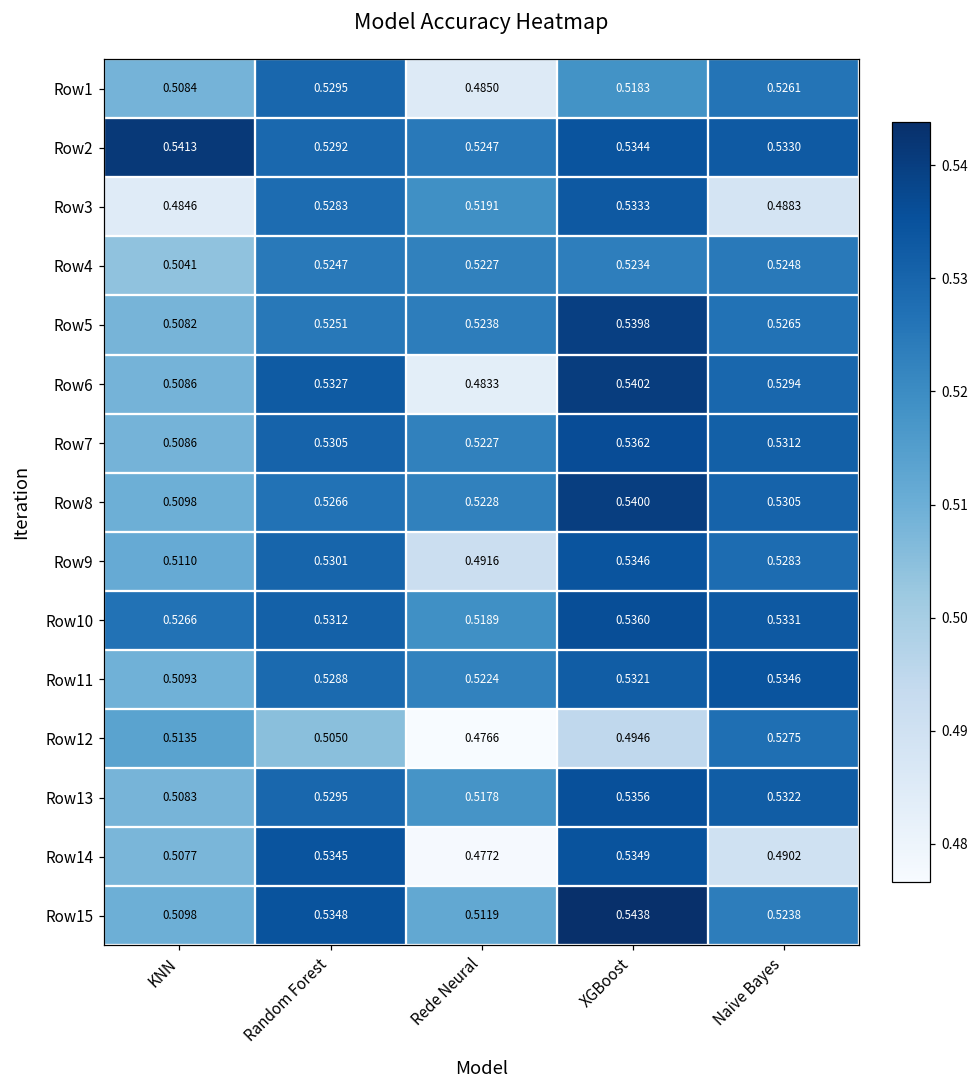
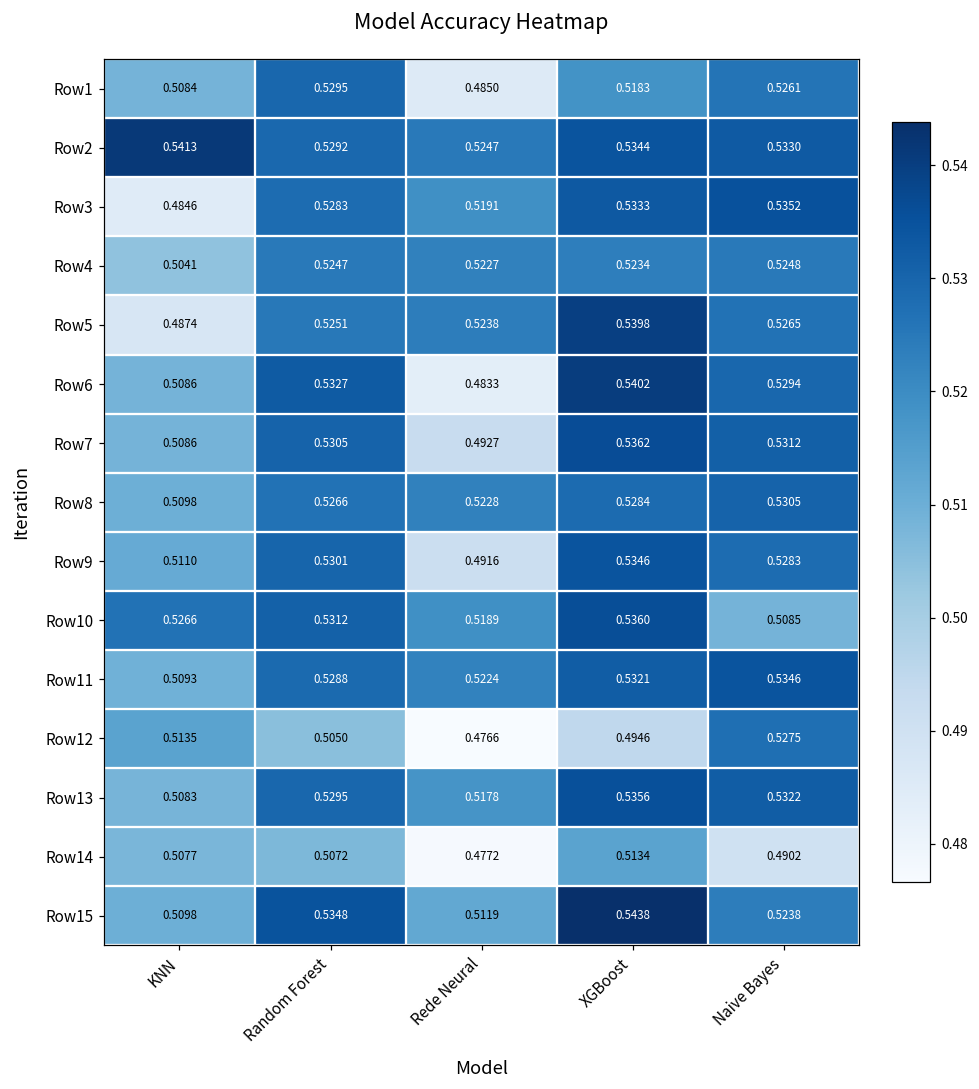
  {
    "Row1": {
      "KNN": 0.5084,
      "Random Forest": 0.5295,
      "Rede Neural": 0.4850,
      "XGBoost": 0.5183,
      "Naive Bayes": 0.5261
    },
    "Row2": {
      "KNN": 0.5413,
      "Random Forest": 0.5292,
      "Rede Neural": 0.5247,
      "XGBoost": 0.5344,
      "Naive Bayes": 0.5330
    },
    "Row3": {
      "KNN": 0.4846,
      "Random Forest": 0.5283,
      "Rede Neural": 0.5191,
      "XGBoost": 0.5333,
-     "Naive Bayes": 0.4883
+     "Naive Bayes": 0.5352
    },
    "Row4": {
      "KNN": 0.5041,
      "Random Forest": 0.5247,
      "Rede Neural": 0.5227,
      "XGBoost": 0.5234,
      "Naive Bayes": 0.5248
    },
    "Row5": {
-     "KNN": 0.5082,
+     "KNN": 0.4874,
      "Random Forest": 0.5251,
      "Rede Neural": 0.5238,
      "XGBoost": 0.5398,
      "Naive Bayes": 0.5265
    },
    "Row6": {
      "KNN": 0.5086,
      "Random Forest": 0.5327,
      "Rede Neural": 0.4833,
      "XGBoost": 0.5402,
      "Naive Bayes": 0.5294
    },
    "Row7": {
      "KNN": 0.5086,
      "Random Forest": 0.5305,
-     "Rede Neural": 0.5227,
+     "Rede Neural": 0.4927,
      "XGBoost": 0.5362,
      "Naive Bayes": 0.5312
    },
    "Row8": {
      "KNN": 0.5098,
      "Random Forest": 0.5266,
      "Rede Neural": 0.5228,
-     "XGBoost": 0.5400,
+     "XGBoost": 0.5284,
      "Naive Bayes": 0.5305
    },
    "Row9": {
      "KNN": 0.5110,
      "Random Forest": 0.5301,
      "Rede Neural": 0.4916,
      "XGBoost": 0.5346,
      "Naive Bayes": 0.5283
    },
    "Row10": {
      "KNN": 0.5266,
      "Random Forest": 0.5312,
      "Rede Neural": 0.5189,
      "XGBoost": 0.5360,
-     "Naive Bayes": 0.5331
+     "Naive Bayes": 0.5085
    },
    "Row11": {
      "KNN": 0.5093,
      "Random Forest": 0.5288,
      "Rede Neural": 0.5224,
      "XGBoost": 0.5321,
      "Naive Bayes": 0.5346
    },
    "Row12": {
      "KNN": 0.5135,
      "Random Forest": 0.5050,
      "Rede Neural": 0.4766,
      "XGBoost": 0.4946,
      "Naive Bayes": 0.5275
    },
    "Row13": {
      "KNN": 0.5083,
      "Random Forest": 0.5295,
      "Rede Neural": 0.5178,
      "XGBoost": 0.5356,
      "Naive Bayes": 0.5322
    },
    "Row14": {
      "KNN": 0.5077,
-     "Random Forest": 0.5345,
+     "Random Forest": 0.5072,
      "Rede Neural": 0.4772,
-     "XGBoost": 0.5349,
+     "XGBoost": 0.5134,
      "Naive Bayes": 0.4902
    },
    "Row15": {
      "KNN": 0.5098,
      "Random Forest": 0.5348,
      "Rede Neural": 0.5119,
      "XGBoost": 0.5438,
      "Naive Bayes": 0.5238
    }
  }
